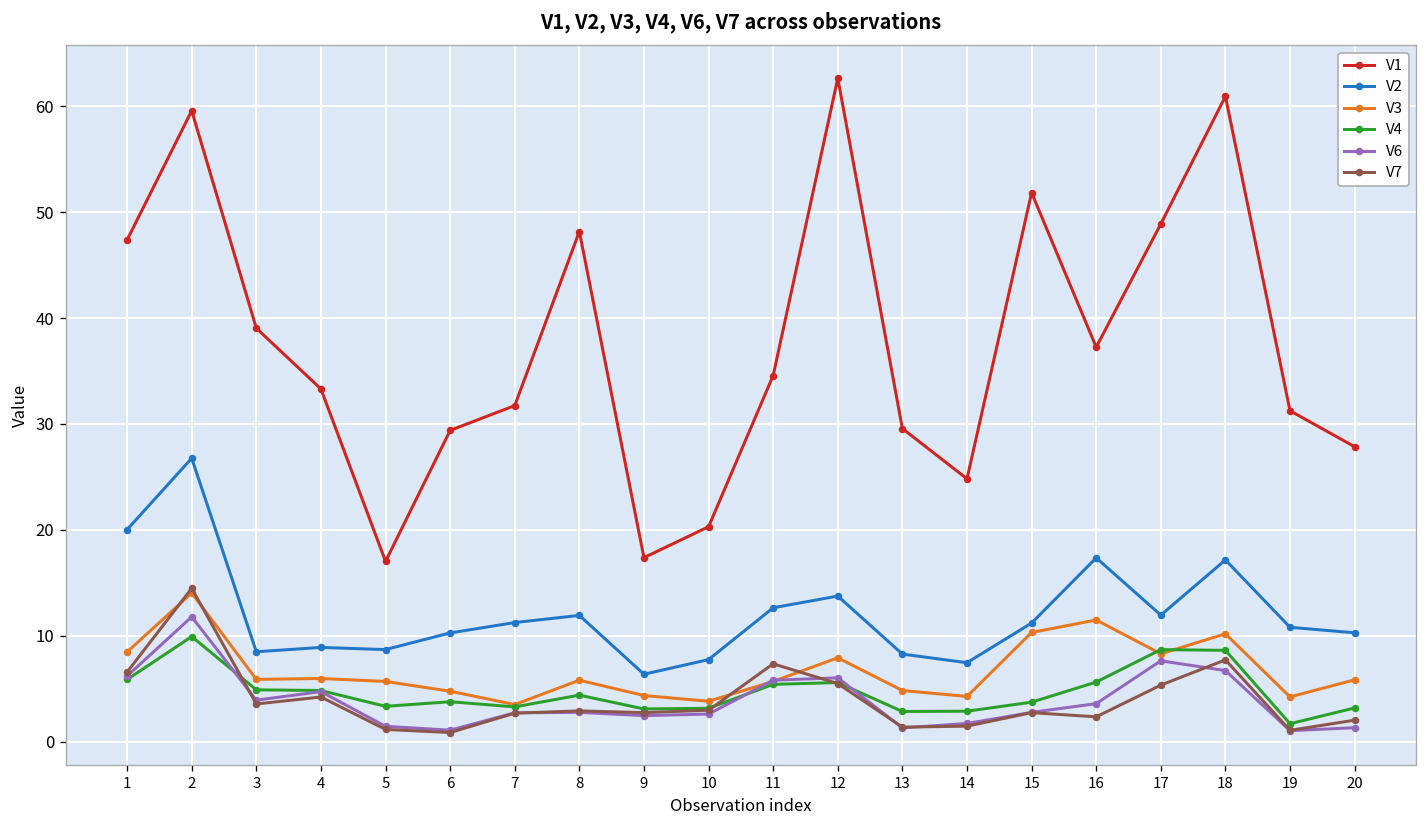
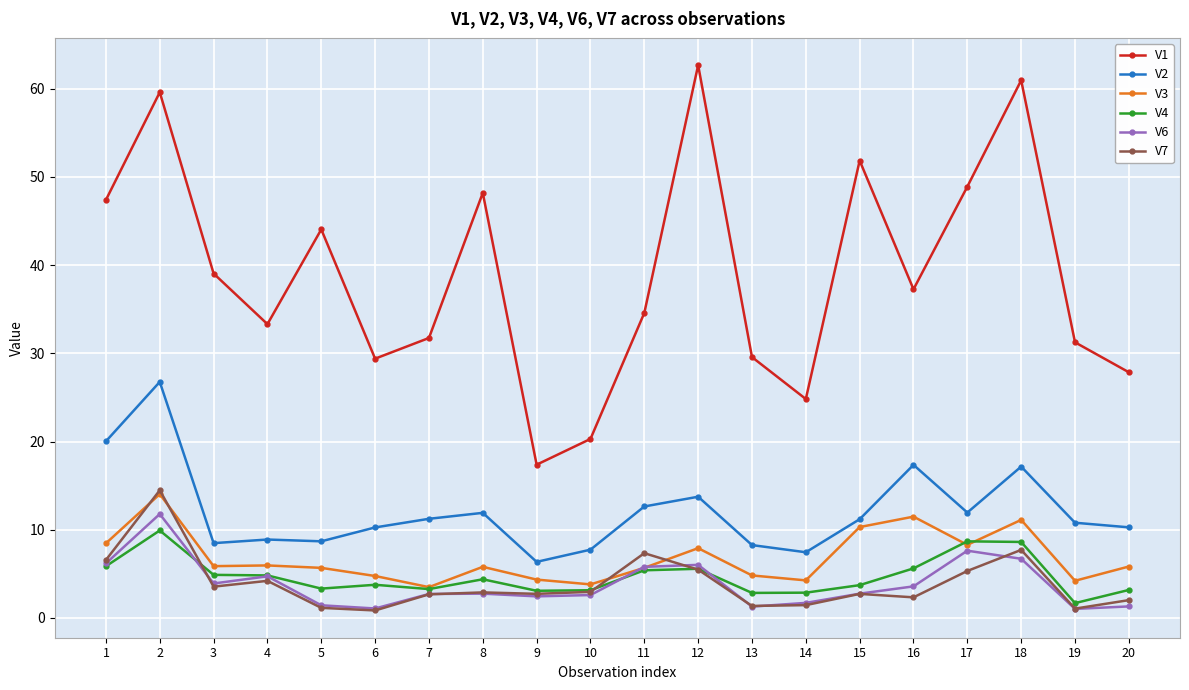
  {
    "V1": {
      "1": 47,
      "2": 60,
      "3": 39,
      "4": 33,
-     "5": 17,
+     "5": 44,
      "6": 29,
      "7": 32,
      "8": 48,
      "9": 17,
      "10": 20,
      "11": 35,
      "12": 63,
      "13": 30,
      "14": 25,
      "15": 52,
      "16": 37,
      "17": 49,
      "18": 61,
      "19": 31,
      "20": 28
    },
    "V2": {
      "1": 20,
      "2": 27,
      "3": 8,
      "4": 9,
      "5": 9,
      "6": 10,
      "7": 11,
      "8": 12,
      "9": 6,
      "10": 8,
      "11": 13,
      "12": 14,
      "13": 8,
      "14": 7,
      "15": 11,
      "16": 17,
      "17": 12,
      "18": 17,
      "19": 11,
      "20": 10
    },
    "V3": {
      "1": 8,
      "2": 14,
      "3": 6,
      "4": 6,
      "5": 6,
      "6": 5,
      "8": 6,
      "9": 4,
      "10": 4,
      "12": 8,
      "13": 5,
      "14": 4,
      "15": 10,
      "16": 11,
      "17": 8,
-     "18": 10,
+     "18": 11,
      "19": 4,
      "20": 6
    },
    "V4": {
      "1": 6,
      "2": 10,
      "3": 5,
      "5": 3,
      "6": 4,
      "8": 4,
      "9": 3,
      "13": 3,
      "14": 3,
      "15": 4,
      "16": 6,
      "17": 9,
      "18": 9,
      "19": 2,
      "20": 3
    },
    "V6": {
      "1": 6,
      "2": 12,
      "3": 4,
      "5": 1,
      "9": 2,
      "10": 3,
      "12": 6,
      "16": 4,
      "17": 8,
      "18": 7,
      "20": 1
    },
    "V7": {
      "1": 7,
      "2": 14,
      "3": 4,
      "4": 4,
      "5": 1,
      "9": 3,
      "11": 7,
      "16": 2,
      "17": 5,
      "18": 8,
      "20": 2
    }
  }
